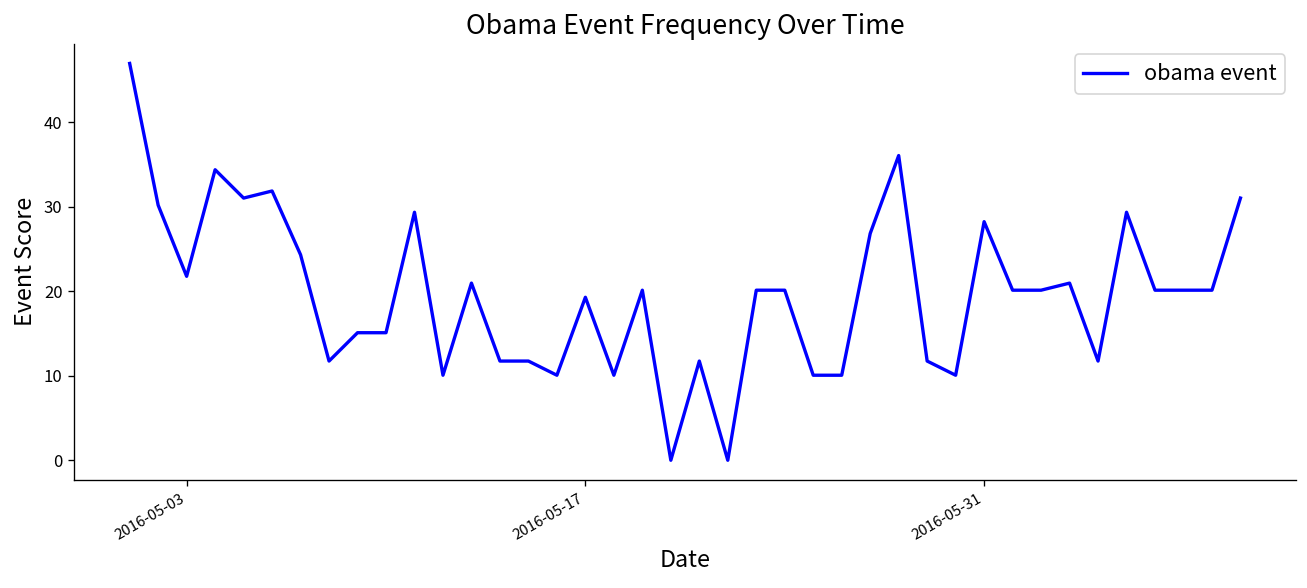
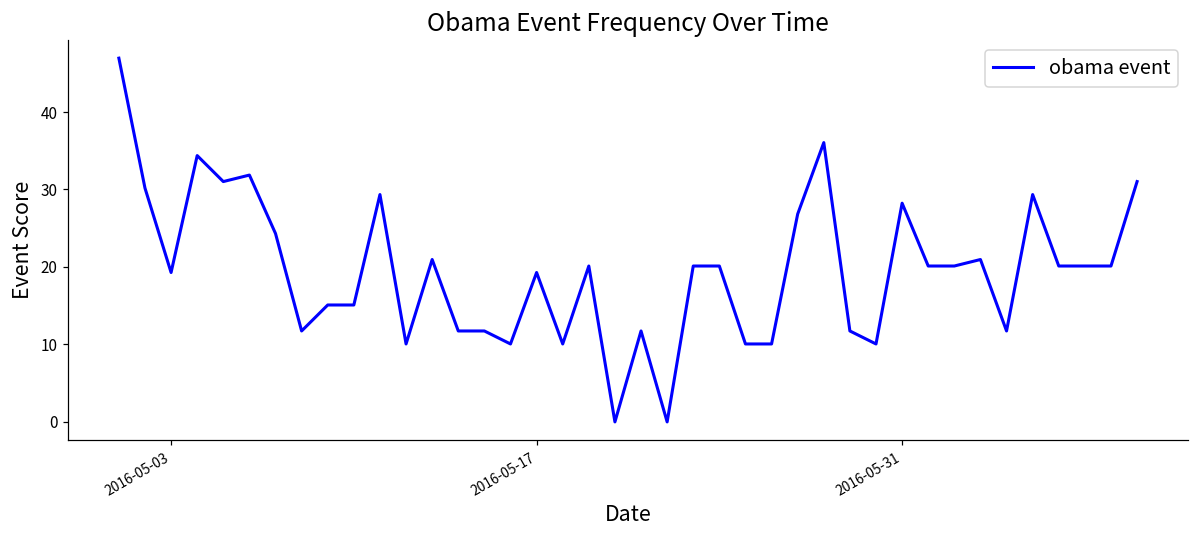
  {
-   "2016-05-03": 22,
+   "2016-05-03": 19,
    "2016-05-17": 19,
    "2016-05-31": 28
  }
